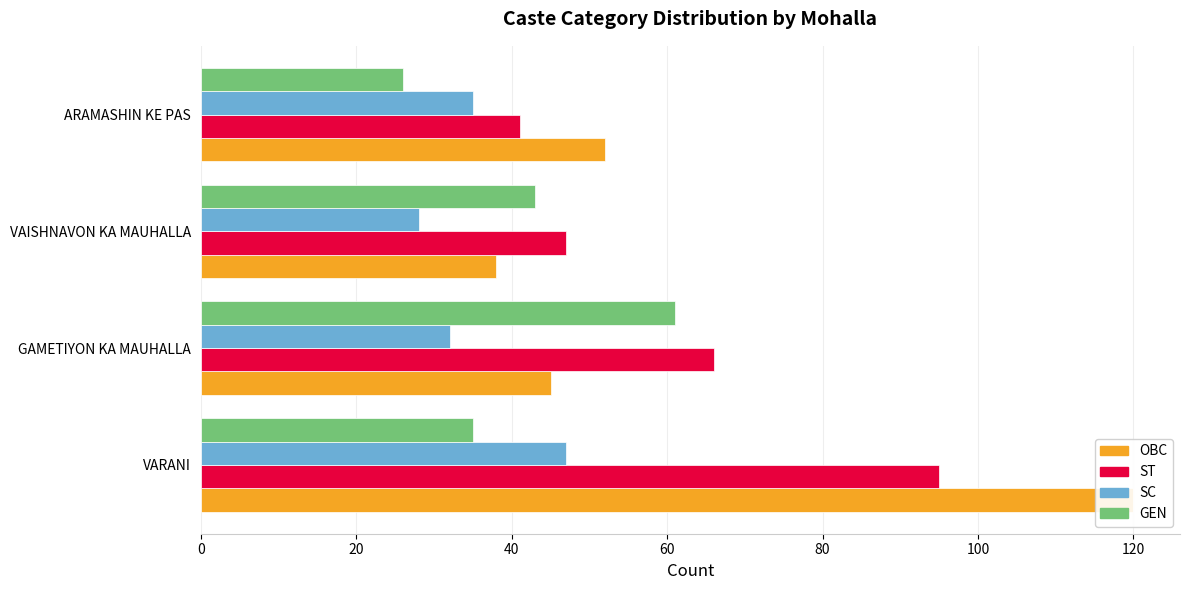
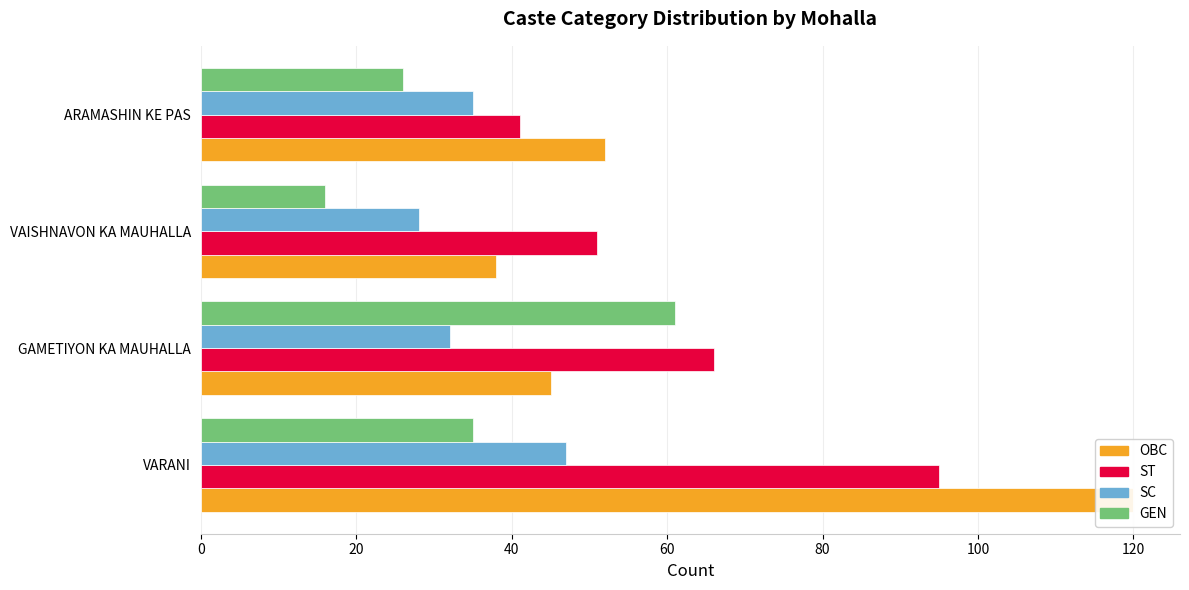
  {
    "OBC": {
      "ARAMASHIN KE PAS": 52,
      "VAISHNAVON KA MAUHALLA": 38,
      "GAMETIYON KA MAUHALLA": 45
    },
    "ST": {
      "ARAMASHIN KE PAS": 41,
-     "VAISHNAVON KA MAUHALLA": 47,
+     "VAISHNAVON KA MAUHALLA": 51,
      "GAMETIYON KA MAUHALLA": 66,
      "VARANI": 95
    },
    "SC": {
      "ARAMASHIN KE PAS": 35,
      "VAISHNAVON KA MAUHALLA": 28,
      "GAMETIYON KA MAUHALLA": 32,
      "VARANI": 47
    },
    "GEN": {
      "ARAMASHIN KE PAS": 26,
-     "VAISHNAVON KA MAUHALLA": 43,
+     "VAISHNAVON KA MAUHALLA": 16,
      "GAMETIYON KA MAUHALLA": 61,
      "VARANI": 35
    }
  }
